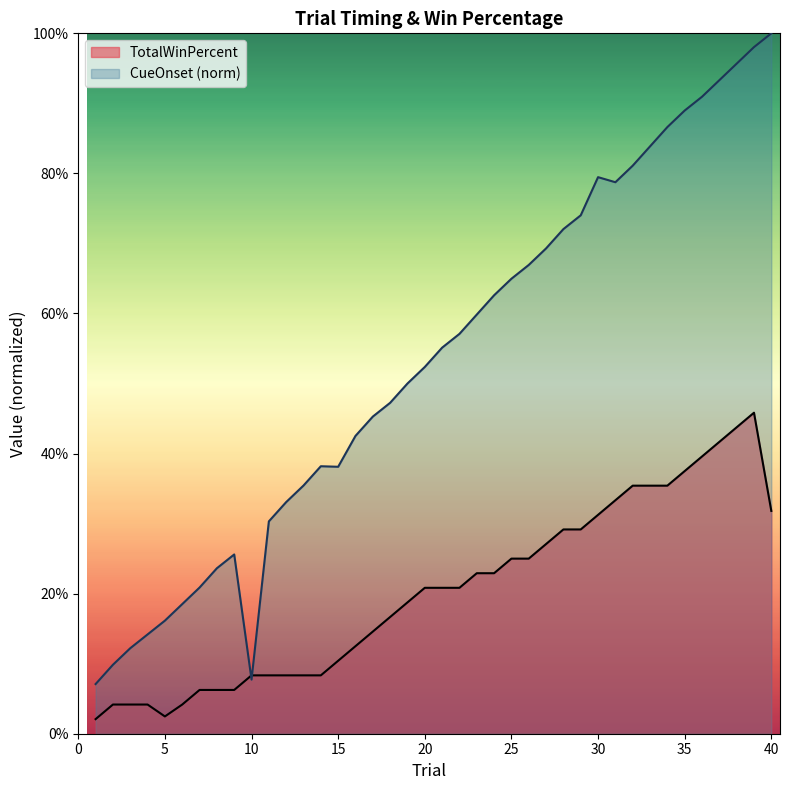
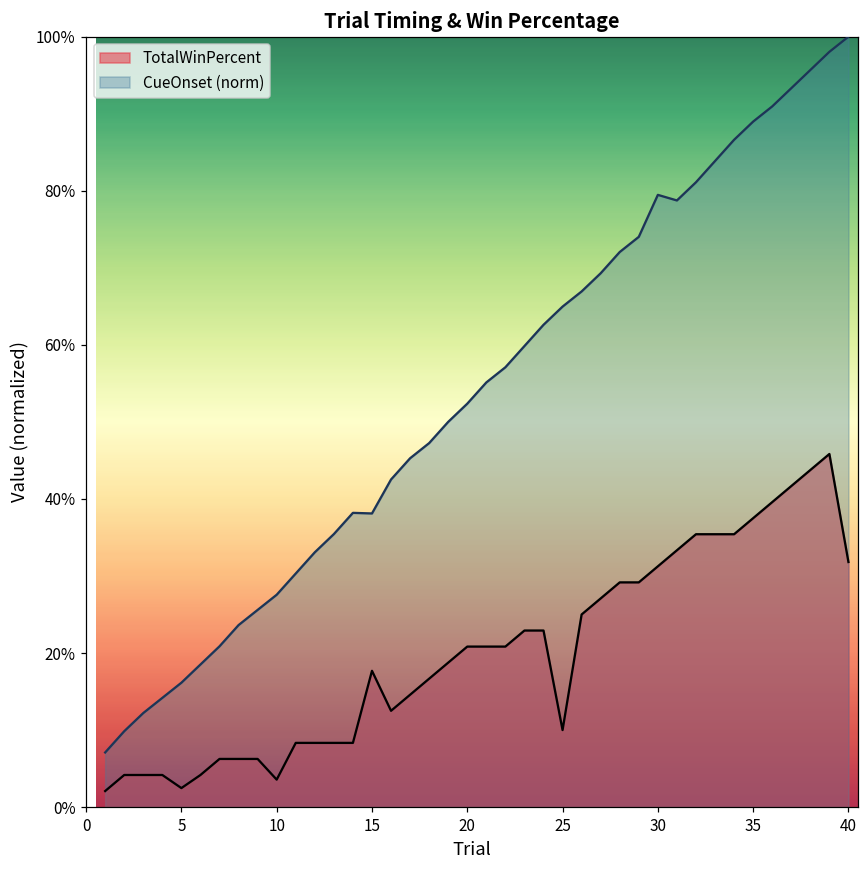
  {
    "TotalWinPercent": {
      "5": "2%",
-     "10": "8%",
-     "15": "10%",
+     "10": "4%",
+     "15": "18%",
      "20": "21%",
-     "25": "25%",
+     "25": "10%",
      "30": "31%",
      "35": "38%",
      "40": "32%"
    },
    "CueOnset (norm)": {
      "5": "16%",
-     "10": "8%",
+     "10": "28%",
      "15": "38%",
      "20": "52%",
      "25": "65%",
      "30": "79%",
      "35": "89%",
      "40": "100%"
    }
  }
